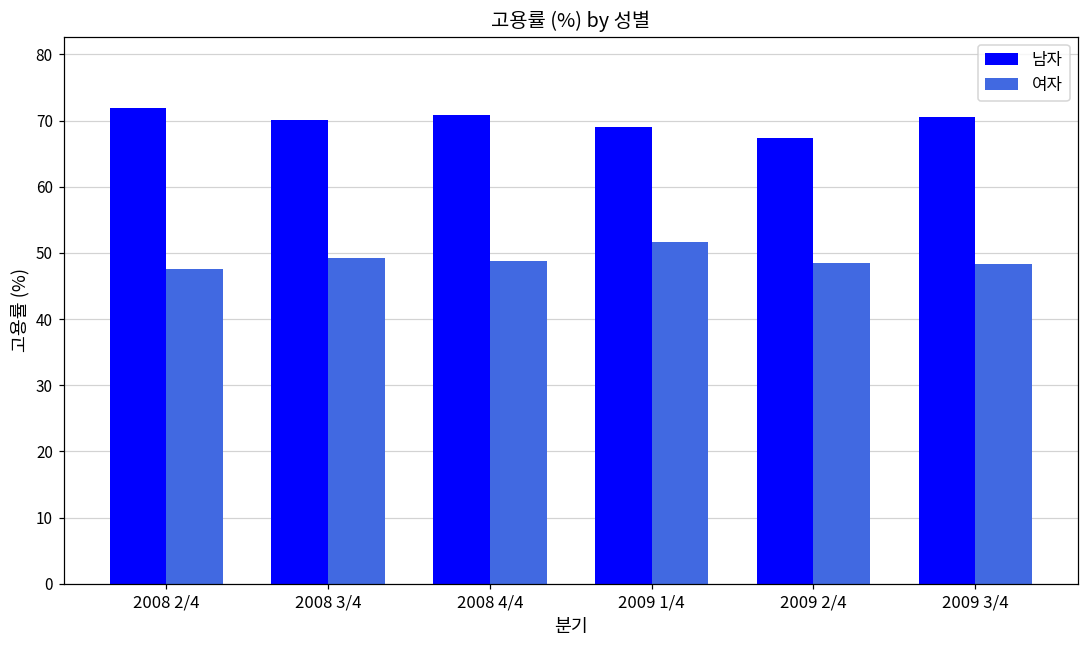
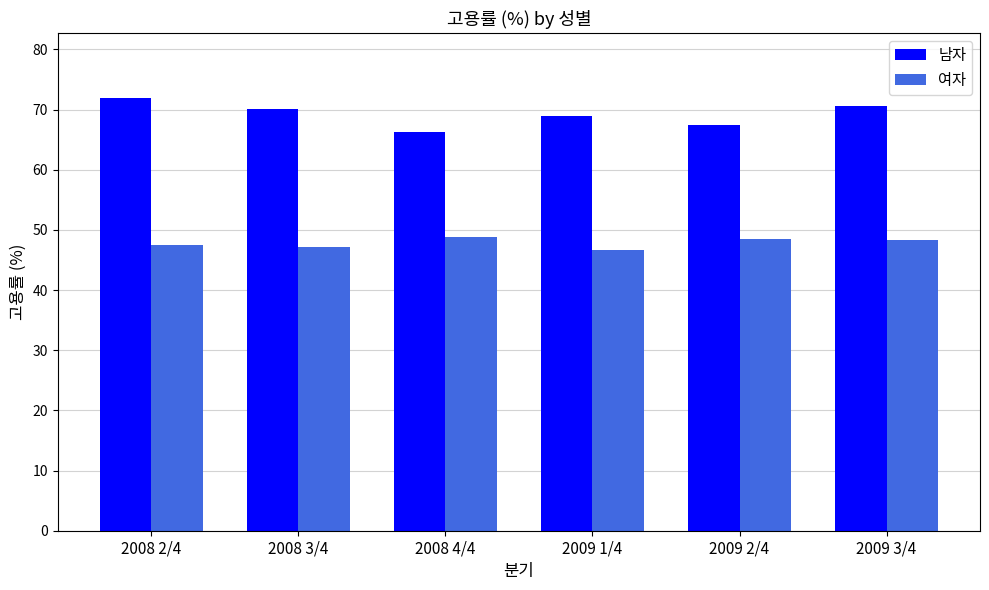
  {
    "남자": {
      "2008 2/4": 72,
      "2008 3/4": 70,
-     "2008 4/4": 71,
+     "2008 4/4": 66,
      "2009 1/4": 69,
      "2009 2/4": 67,
      "2009 3/4": 71
    },
    "여자": {
      "2008 2/4": 48,
-     "2008 3/4": 49,
+     "2008 3/4": 47,
      "2008 4/4": 49,
-     "2009 1/4": 52,
+     "2009 1/4": 47,
      "2009 2/4": 49,
      "2009 3/4": 48
    }
  }
